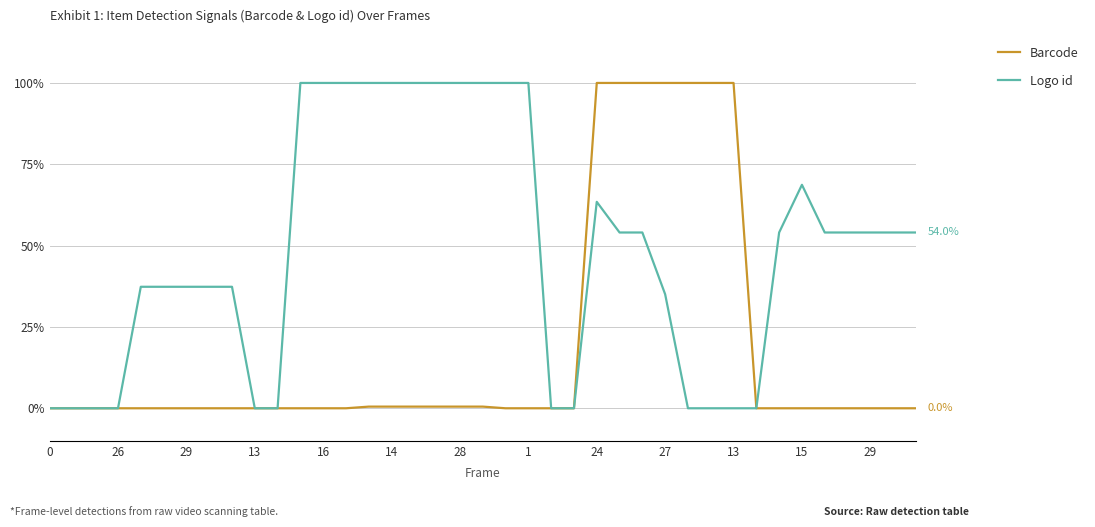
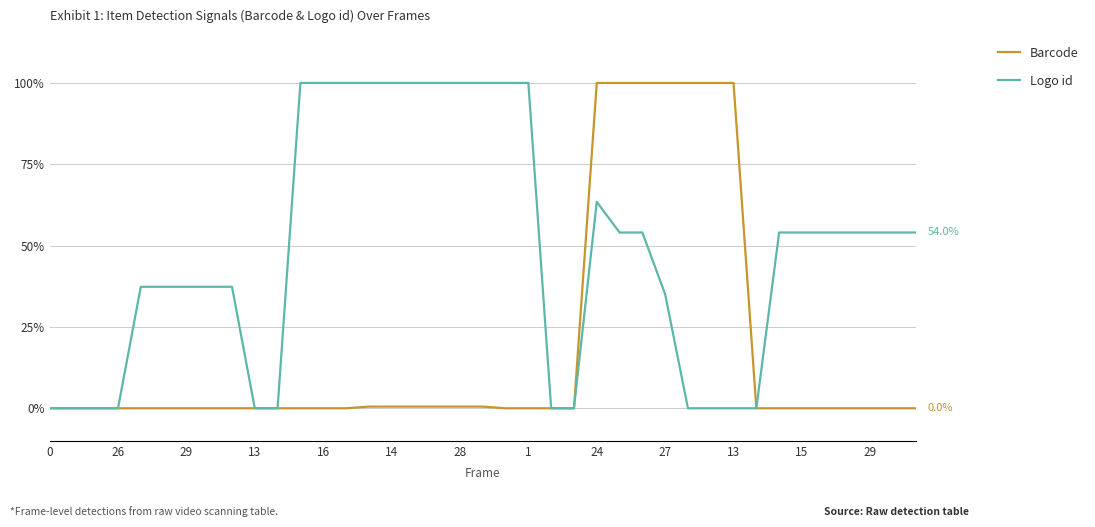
  {
    "Barcode": {
      "24": "100%",
      "27": "100%",
      "15": "0%"
    },
    "Logo id": {
      "24": "63%",
      "27": "35%",
-     "15": "69%"
+     "15": "54%"
    }
  }
